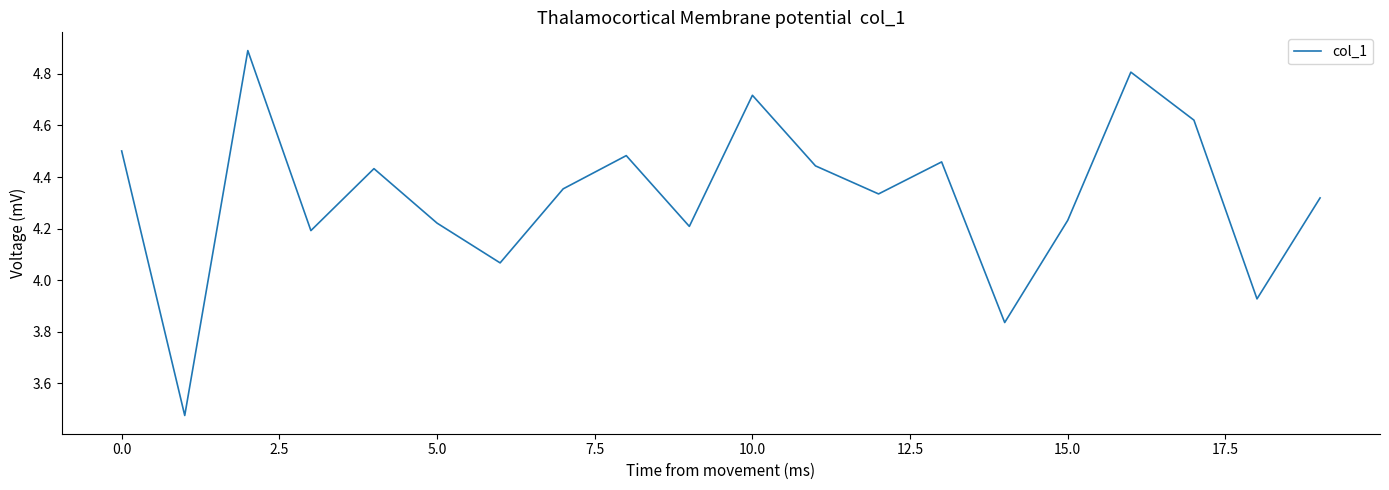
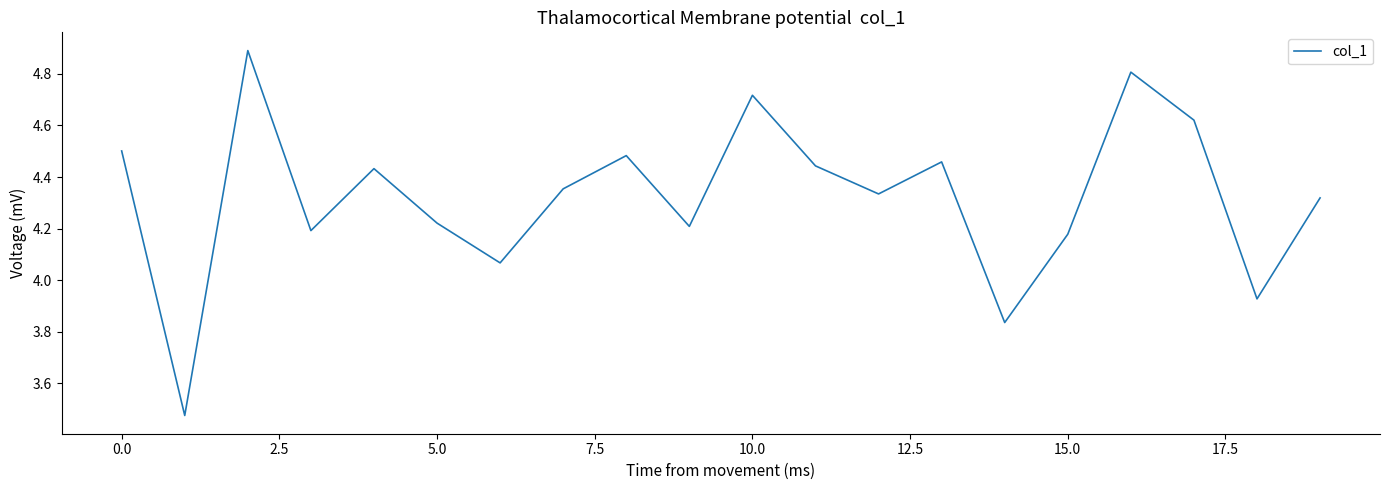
  {
    "0.0": 4.50,
    "5.0": 4.22,
    "10.0": 4.72,
-   "15.0": 4.23
+   "15.0": 4.18
  }
